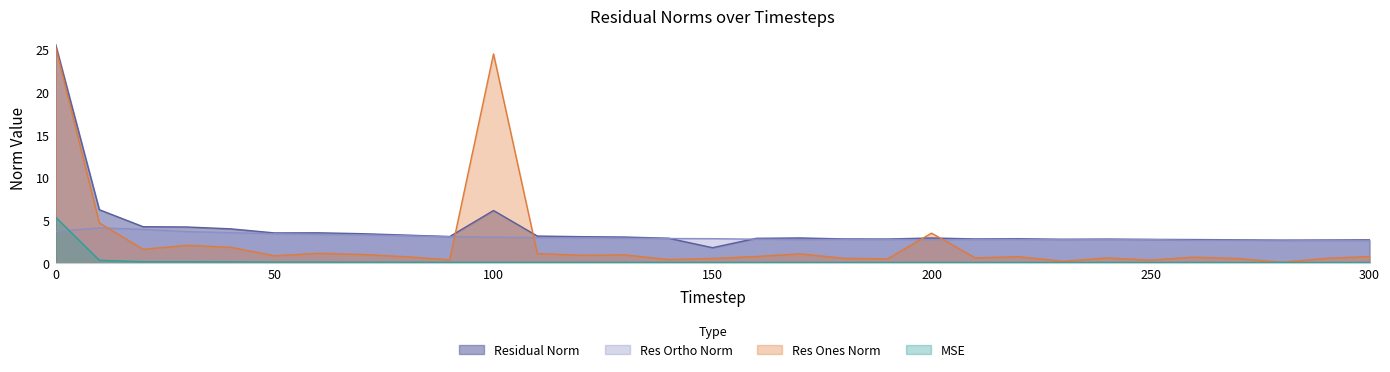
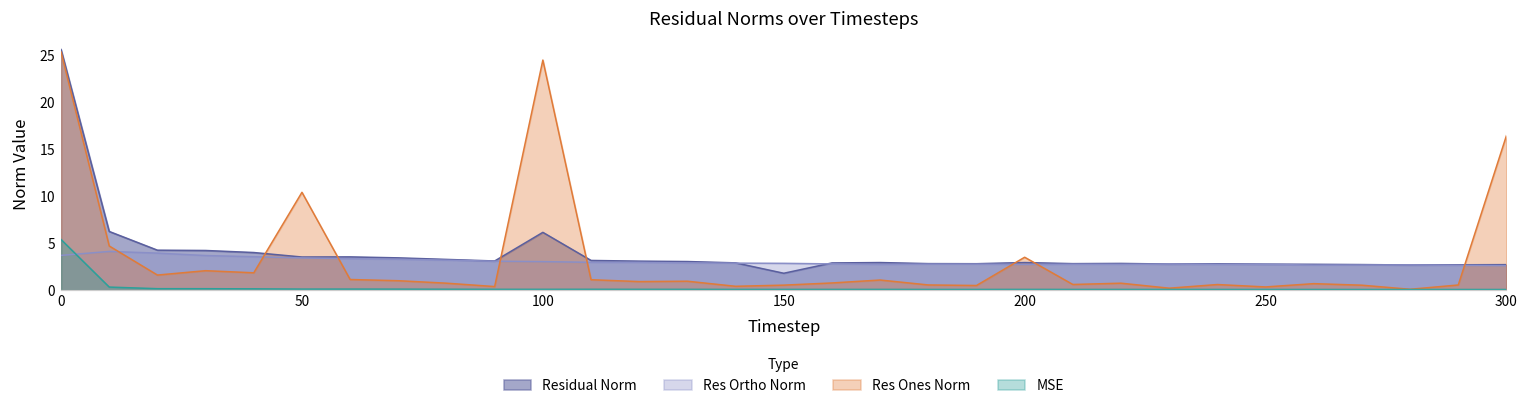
  {
    "Residual Norm": {
      "100": 6,
      "150": 2
    },
    "Res Ones Norm": {
-     "50": 1,
+     "50": 10,
      "100": 25,
      "150": 1,
      "200": 3,
-     "300": 1
+     "300": 16
    }
  }
